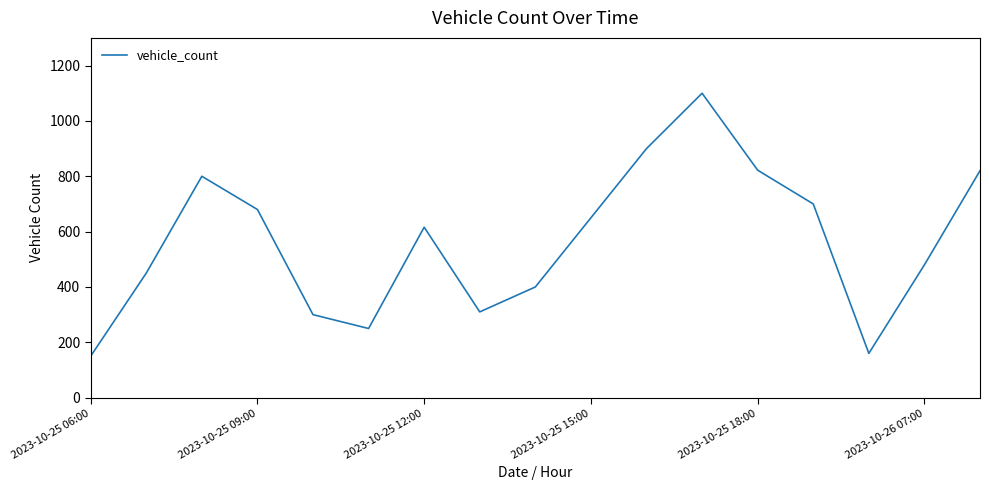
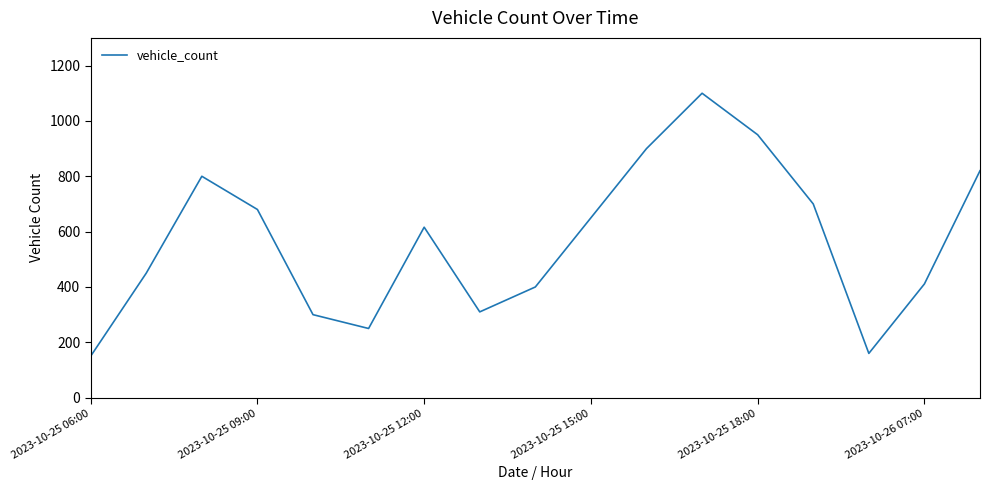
  {
    "2023-10-25 06:00": 150,
    "2023-10-25 09:00": 680,
    "2023-10-25 12:00": 620,
    "2023-10-25 15:00": 650,
-   "2023-10-25 18:00": 820,
-   "2023-10-26 07:00": 480
+   "2023-10-25 18:00": 950,
+   "2023-10-26 07:00": 410
  }
